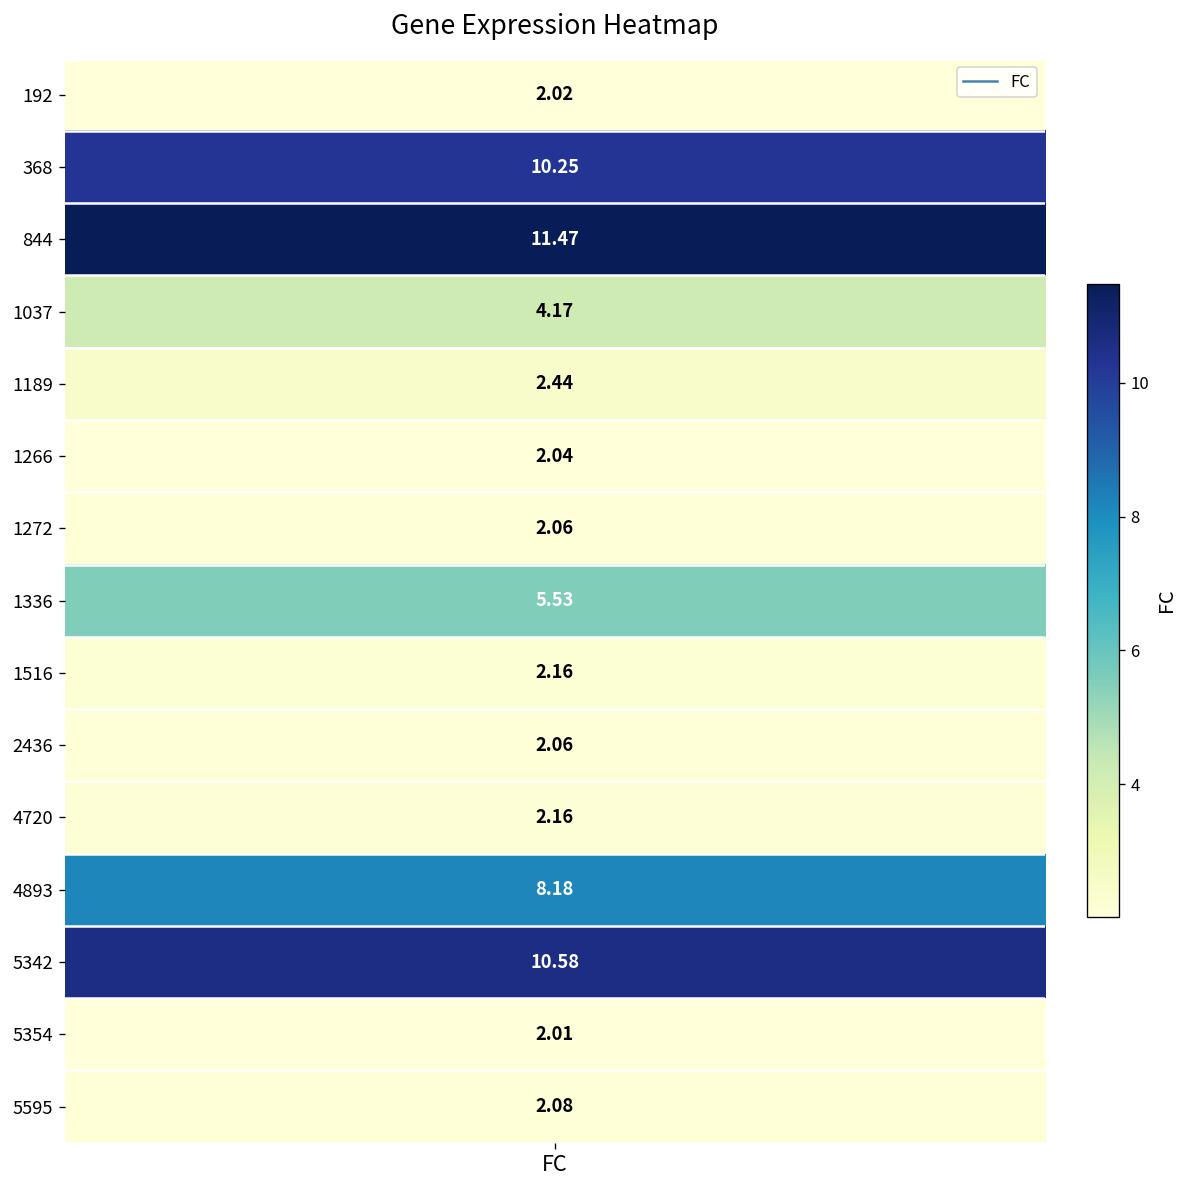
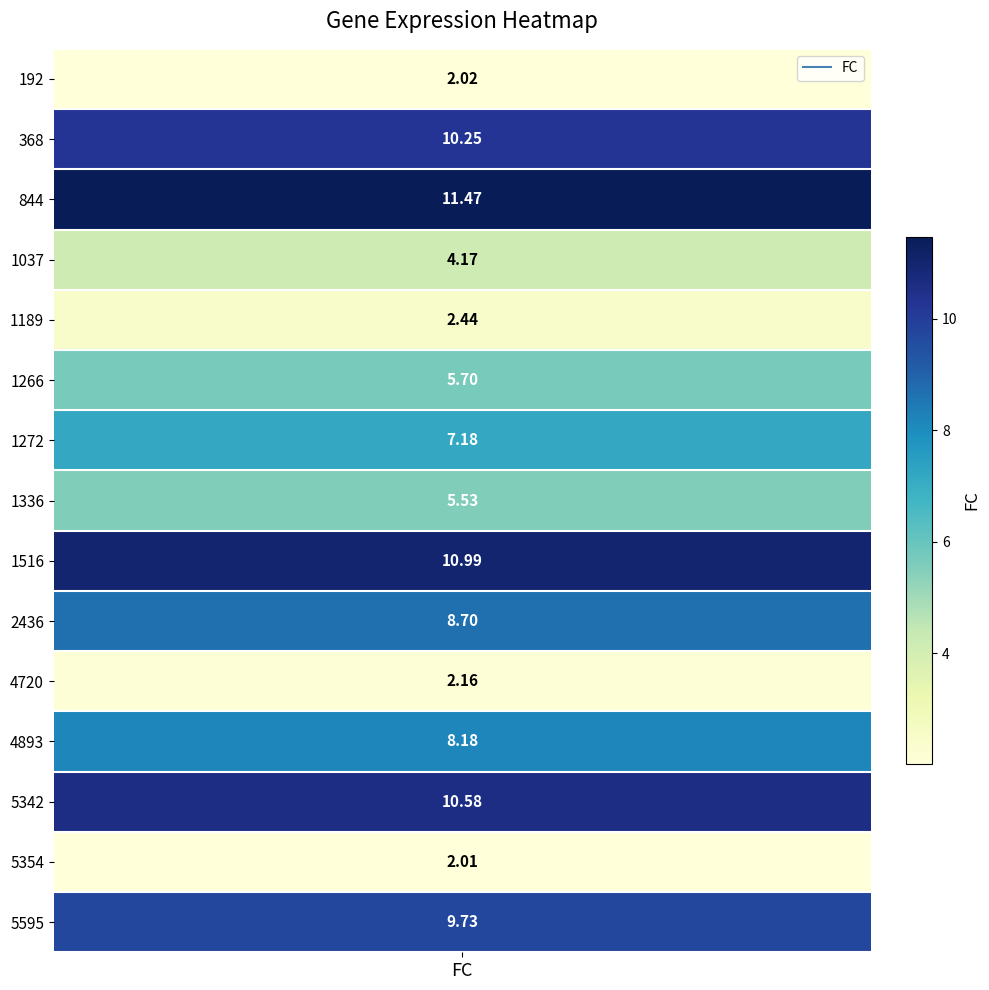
  {
    "192": {
      "FC": 2.02
    },
    "368": {
      "FC": 10.25
    },
    "844": {
      "FC": 11.47
    },
    "1037": {
      "FC": 4.17
    },
    "1189": {
      "FC": 2.44
    },
    "1266": {
-     "FC": 2.04
+     "FC": 5.70
    },
    "1272": {
-     "FC": 2.06
+     "FC": 7.18
    },
    "1336": {
      "FC": 5.53
    },
    "1516": {
-     "FC": 2.16
+     "FC": 10.99
    },
    "2436": {
-     "FC": 2.06
+     "FC": 8.70
    },
    "4720": {
      "FC": 2.16
    },
    "4893": {
      "FC": 8.18
    },
    "5342": {
      "FC": 10.58
    },
    "5354": {
      "FC": 2.01
    },
    "5595": {
-     "FC": 2.08
+     "FC": 9.73
    }
  }
